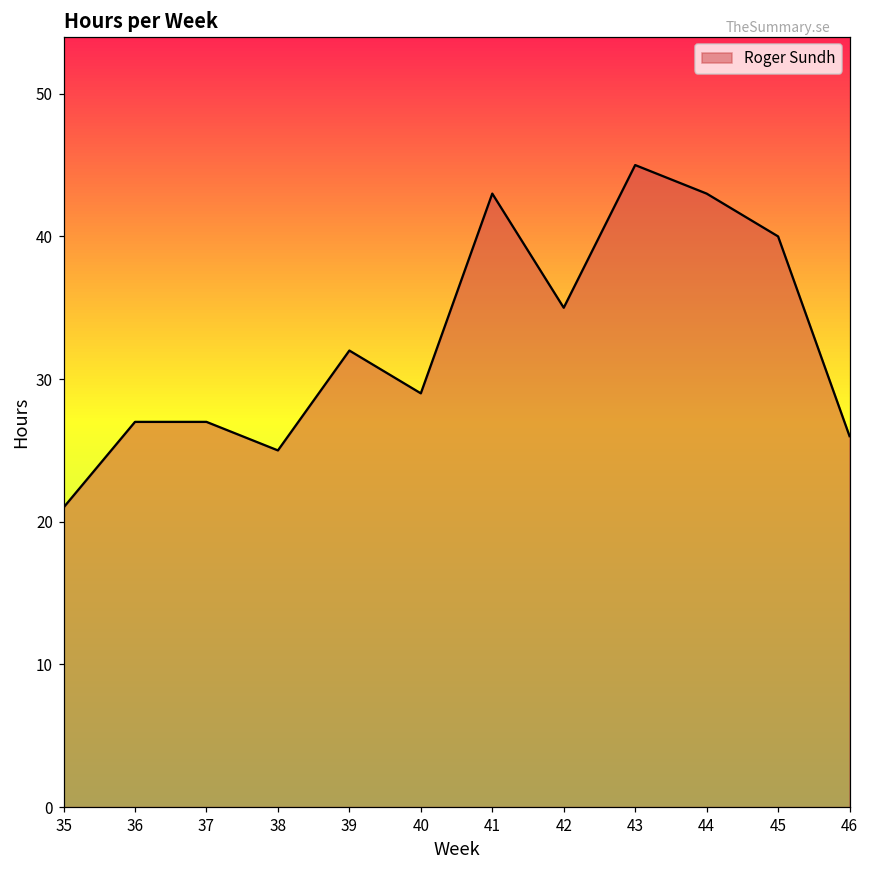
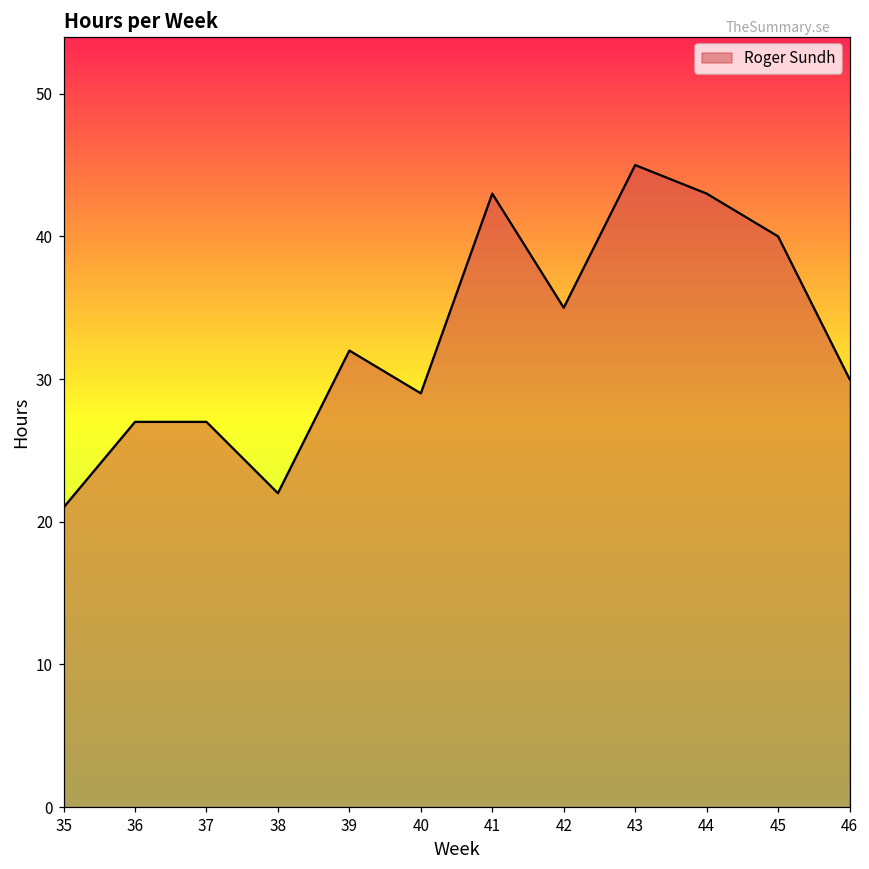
  {
    "35": 21,
    "36": 27,
    "37": 27,
-   "38": 25,
+   "38": 22,
    "39": 32,
    "40": 29,
    "41": 43,
    "42": 35,
    "43": 45,
    "44": 43,
    "45": 40,
-   "46": 26
+   "46": 30
  }
